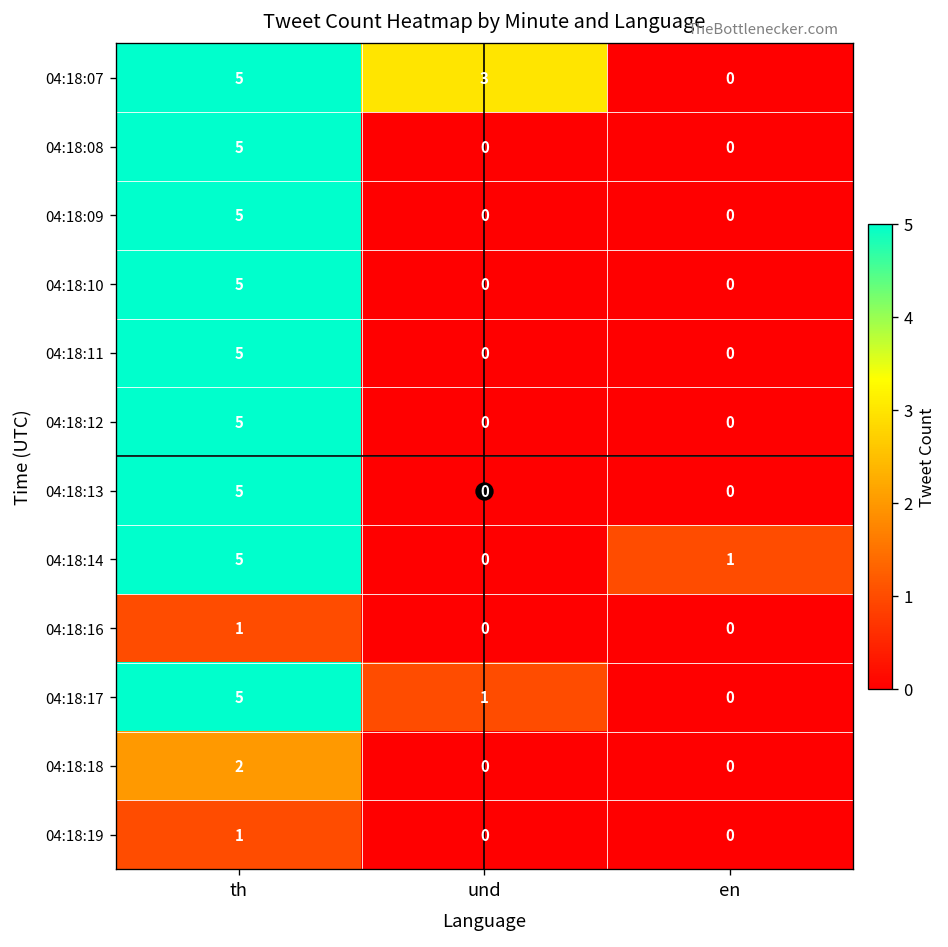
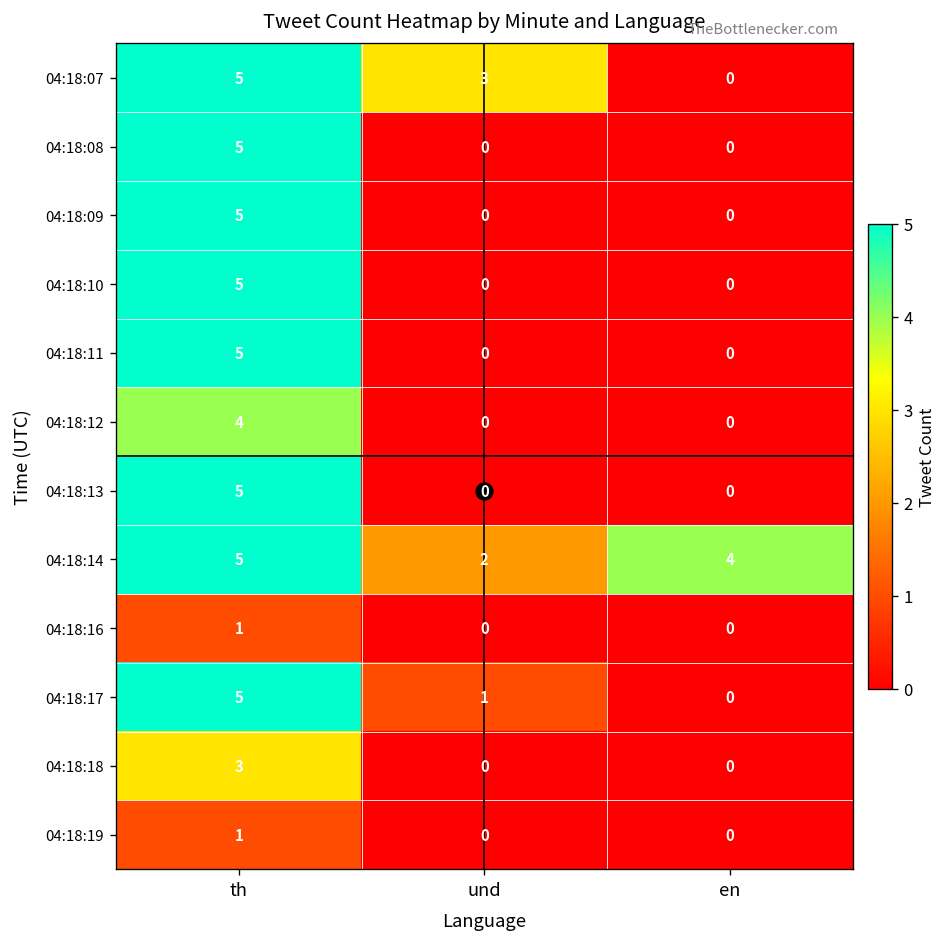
  {
    "04:18:07": {
      "th": 5,
      "und": 3,
      "en": 0
    },
    "04:18:08": {
      "th": 5,
      "und": 0,
      "en": 0
    },
    "04:18:09": {
      "th": 5,
      "und": 0,
      "en": 0
    },
    "04:18:10": {
      "th": 5,
      "und": 0,
      "en": 0
    },
    "04:18:11": {
      "th": 5,
      "und": 0,
      "en": 0
    },
    "04:18:12": {
-     "th": 5,
+     "th": 4,
      "und": 0,
      "en": 0
    },
    "04:18:13": {
      "th": 5,
      "en": 0
    },
    "04:18:14": {
      "th": 5,
-     "und": 0,
-     "en": 1
+     "und": 2,
+     "en": 4
    },
    "04:18:16": {
      "th": 1,
      "und": 0,
      "en": 0
    },
    "04:18:17": {
      "th": 5,
      "und": 1,
      "en": 0
    },
    "04:18:18": {
-     "th": 2,
+     "th": 3,
      "und": 0,
      "en": 0
    },
    "04:18:19": {
      "th": 1,
      "und": 0,
      "en": 0
    }
  }
